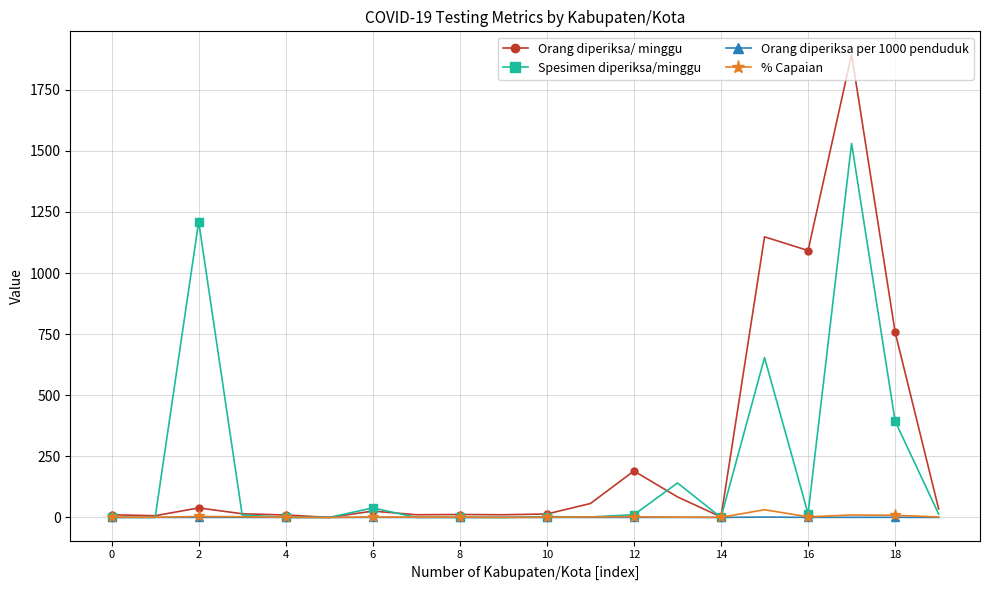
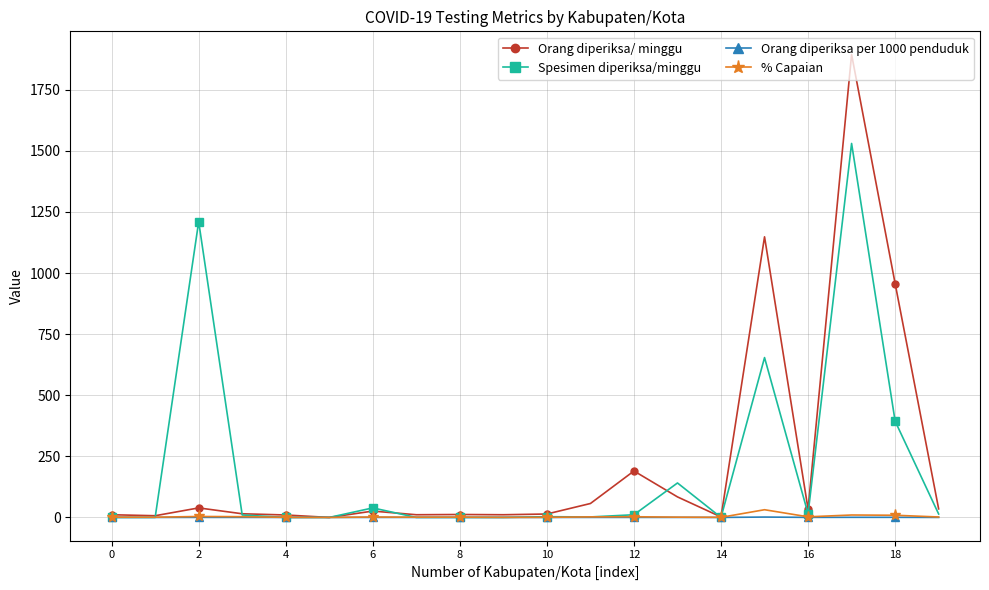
  {
    "Orang diperiksa/ minggu": {
      "2": 40,
      "6": 30,
      "8": 10,
      "10": 10,
      "12": 190,
-     "16": 1090,
-     "18": 760
+     "16": 30,
+     "18": 960
    },
    "Spesimen diperiksa/minggu": {
      "2": 1210,
      "6": 40,
      "16": 20,
      "18": 390
    }
  }
